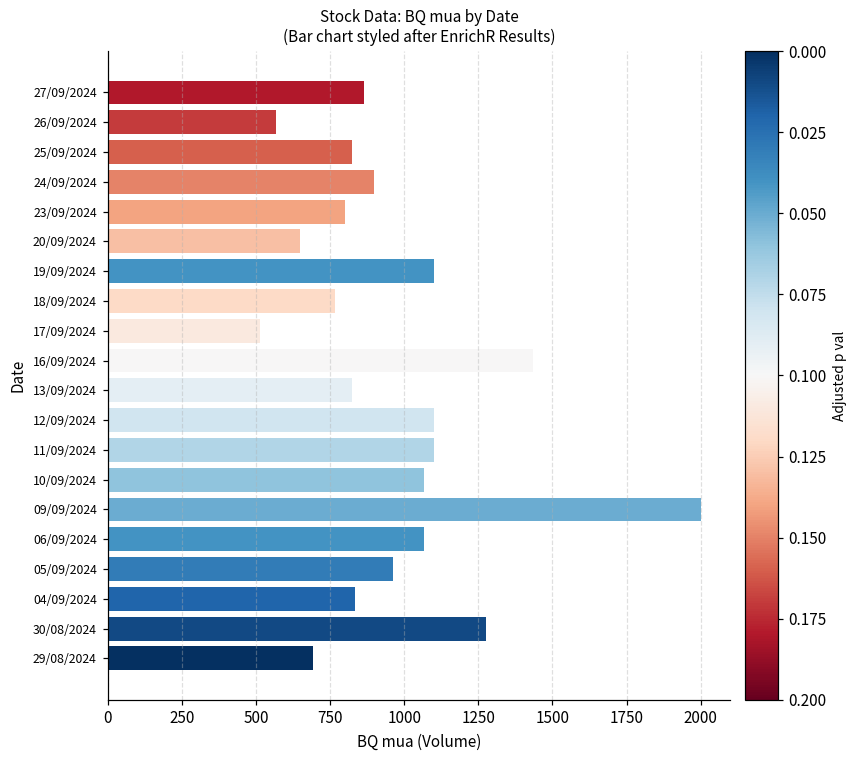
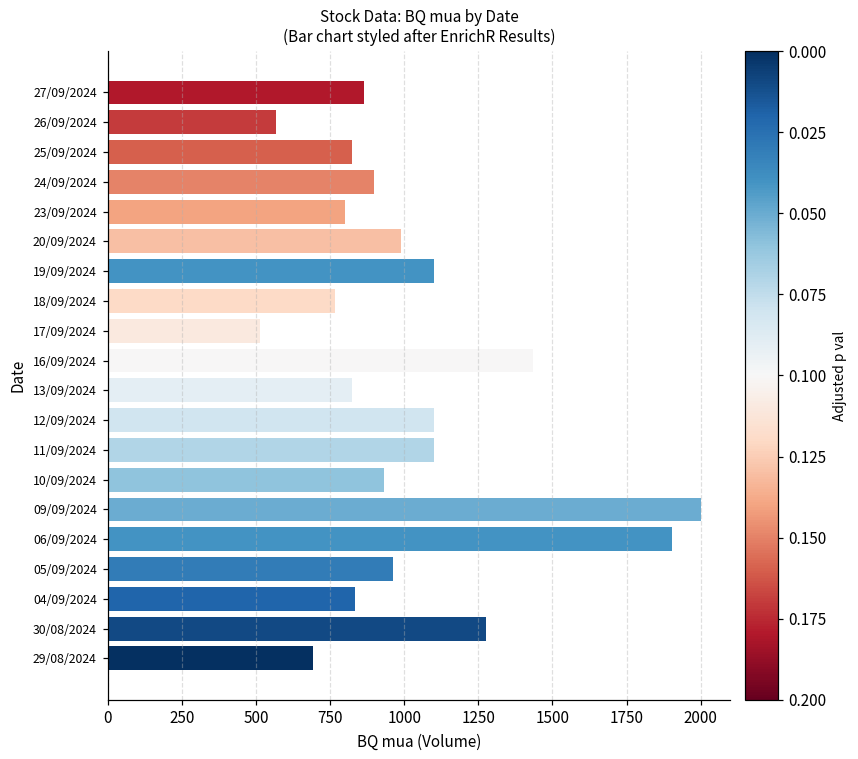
  {
    "27/09/2024": 870,
    "26/09/2024": 570,
    "25/09/2024": 830,
    "24/09/2024": 900,
    "23/09/2024": 800,
-   "20/09/2024": 650,
+   "20/09/2024": 990,
    "19/09/2024": 1100,
    "18/09/2024": 770,
    "17/09/2024": 510,
    "16/09/2024": 1430,
    "13/09/2024": 830,
    "12/09/2024": 1100,
    "11/09/2024": 1100,
-   "10/09/2024": 1070,
+   "10/09/2024": 930,
    "09/09/2024": 2000,
-   "06/09/2024": 1070,
+   "06/09/2024": 1900,
    "05/09/2024": 960,
    "04/09/2024": 830,
    "30/08/2024": 1280,
    "29/08/2024": 690
  }
